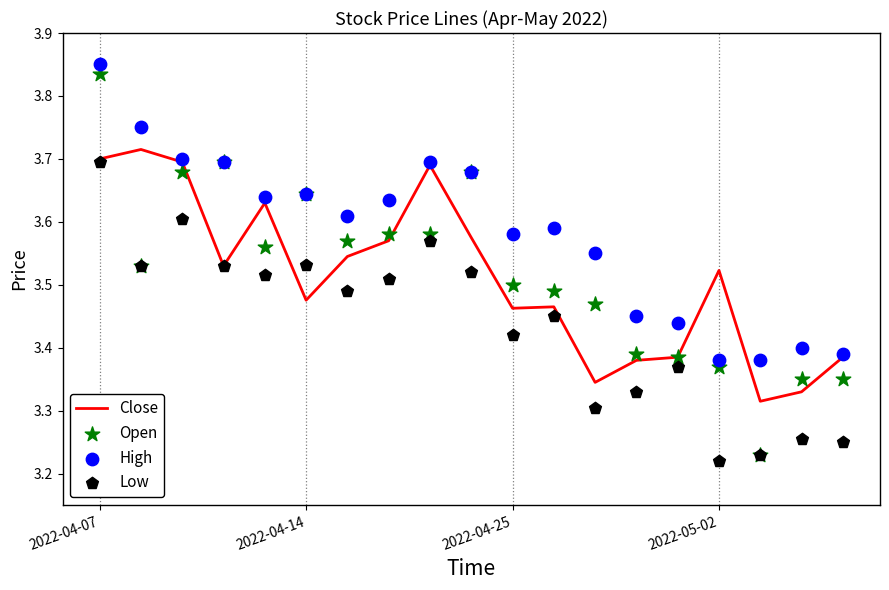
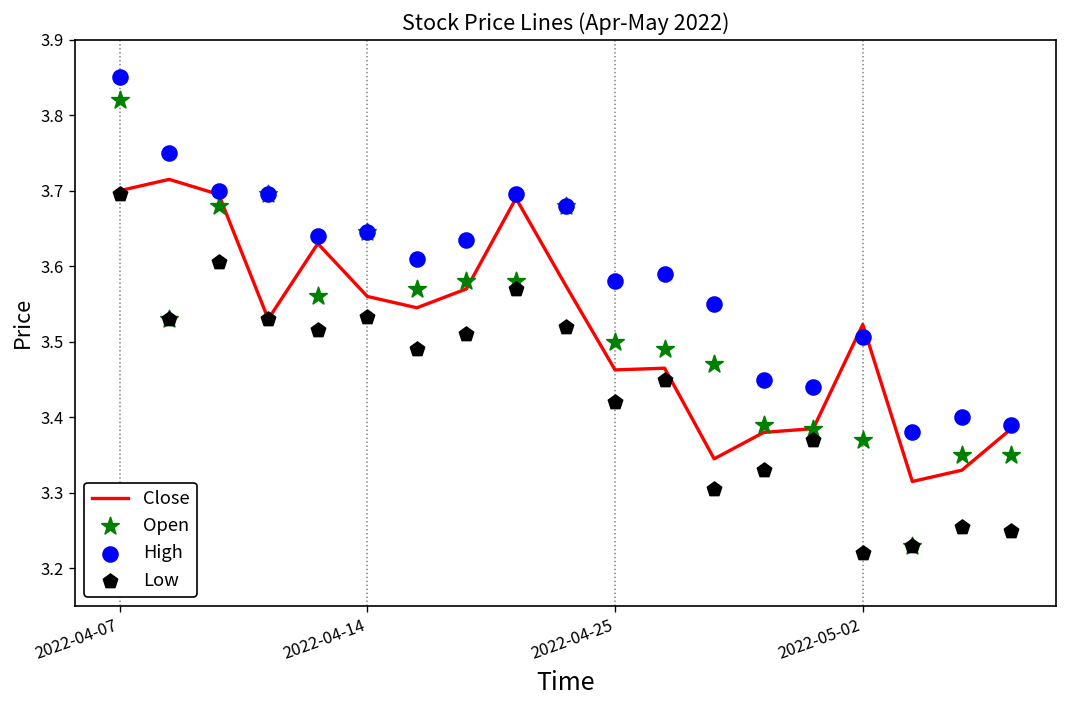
  {
    "Open": {
-     "2022-04-07": 3.83
+     "2022-04-07": 3.82
    },
    "High": {
-     "2022-05-02": 3.38
+     "2022-05-02": 3.51
    },
    "Close": {
      "2022-04-07": 3.70,
-     "2022-04-14": 3.48,
+     "2022-04-14": 3.56,
      "2022-04-25": 3.46,
      "2022-05-02": 3.52
    }
  }
